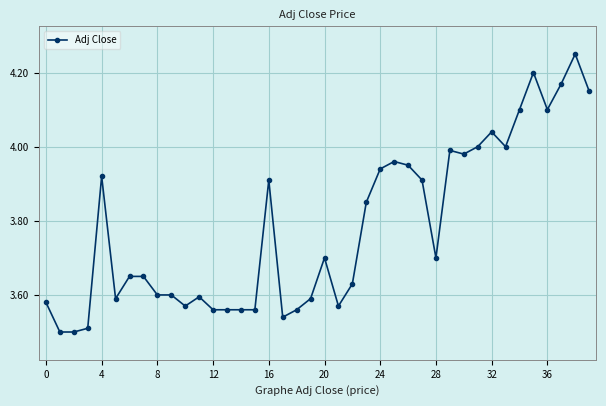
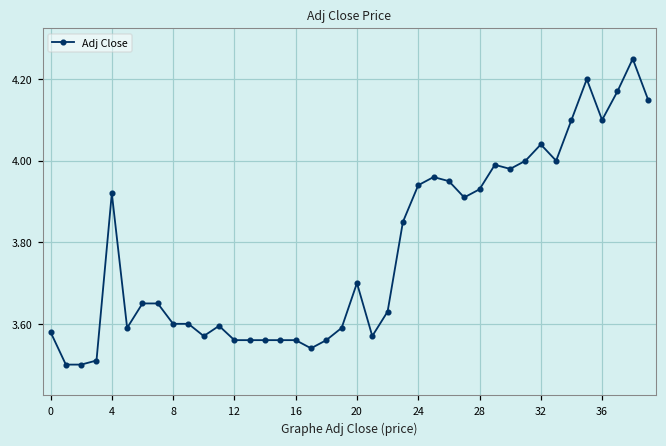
  {
    "0": 3.58,
    "4": 3.92,
    "8": 3.60,
    "12": 3.56,
-   "16": 3.91,
+   "16": 3.56,
    "20": 3.70,
    "24": 3.94,
-   "28": 3.70,
+   "28": 3.93,
    "32": 4.04,
    "36": 4.10
  }
